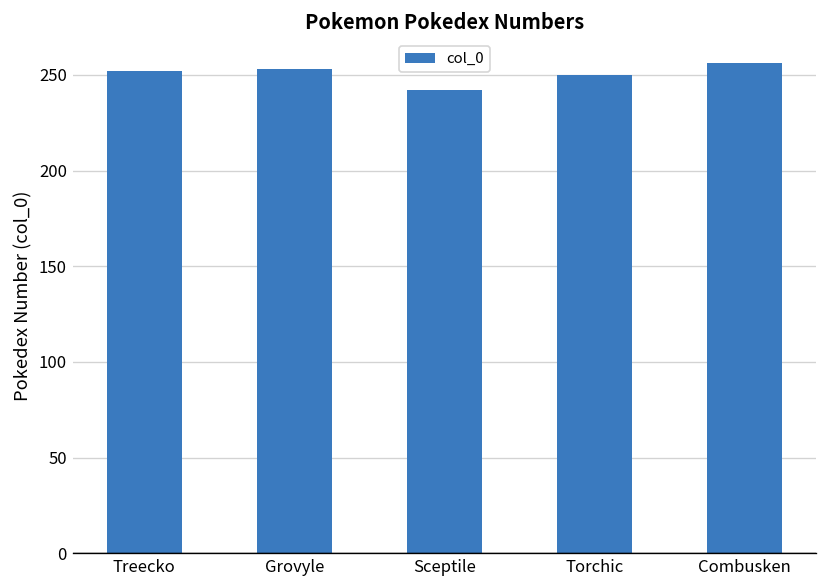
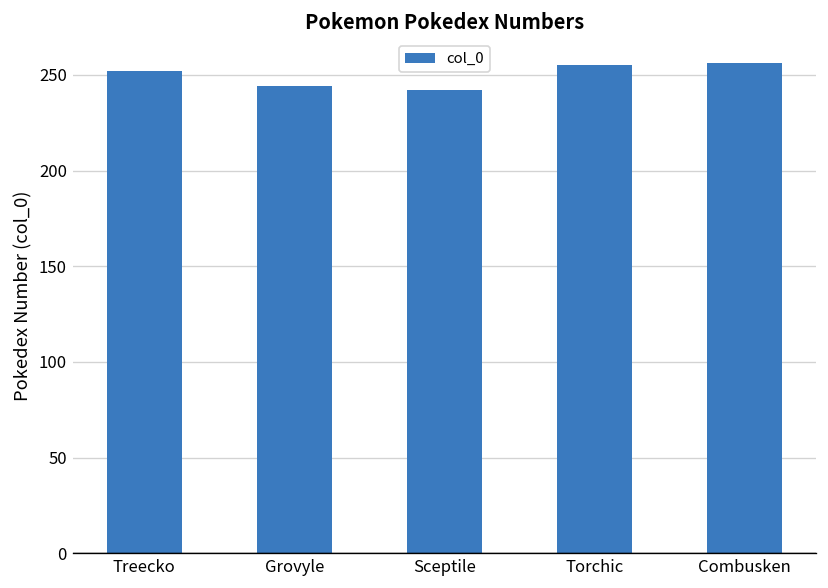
  {
    "Treecko": 252,
-   "Grovyle": 253,
+   "Grovyle": 244,
    "Sceptile": 242,
-   "Torchic": 250,
+   "Torchic": 255,
    "Combusken": 256
  }
